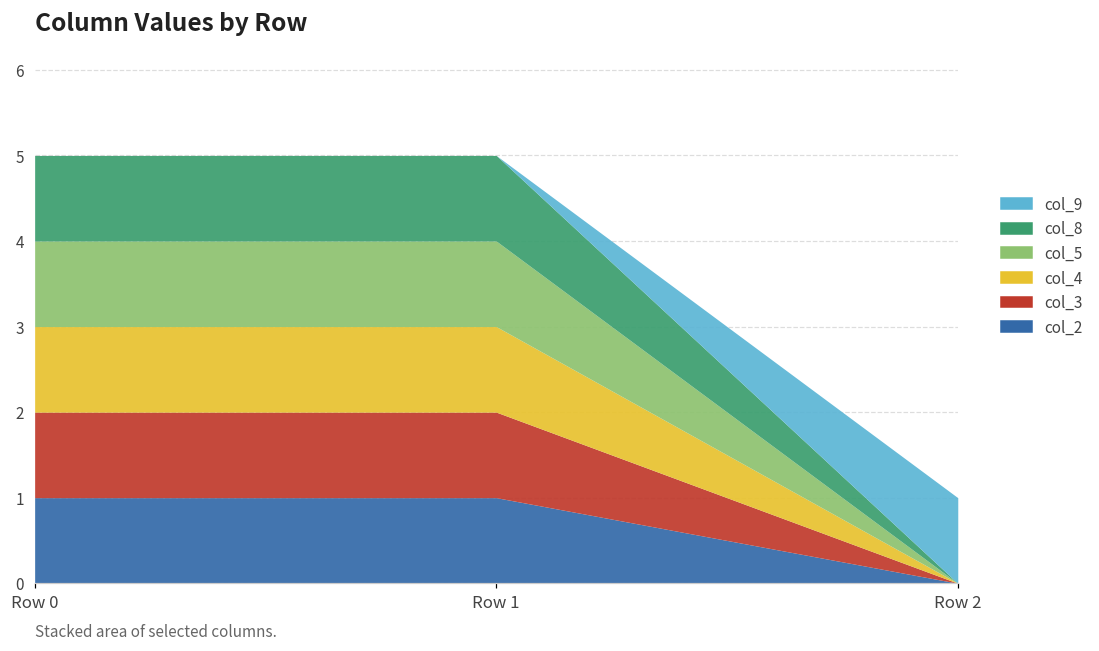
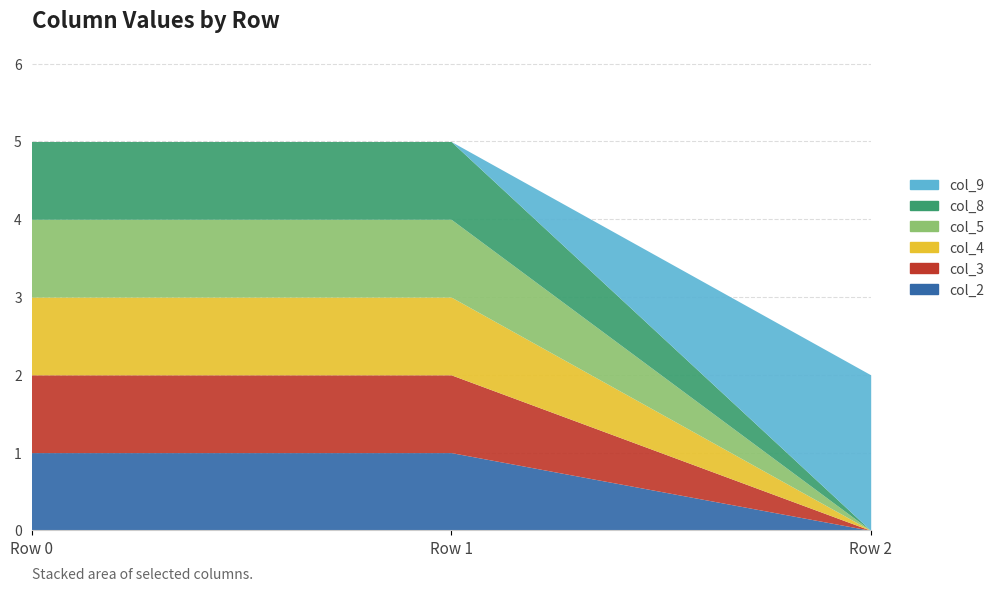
  {
    "col_2": {
      "Row 0": 1,
      "Row 1": 1
    },
    "col_4": {
      "Row 0": 1,
      "Row 1": 1
    },
    "col_5": {
      "Row 0": 1,
      "Row 1": 1
    },
    "col_9": {
-     "Row 2": 1
+     "Row 2": 2
    }
  }
